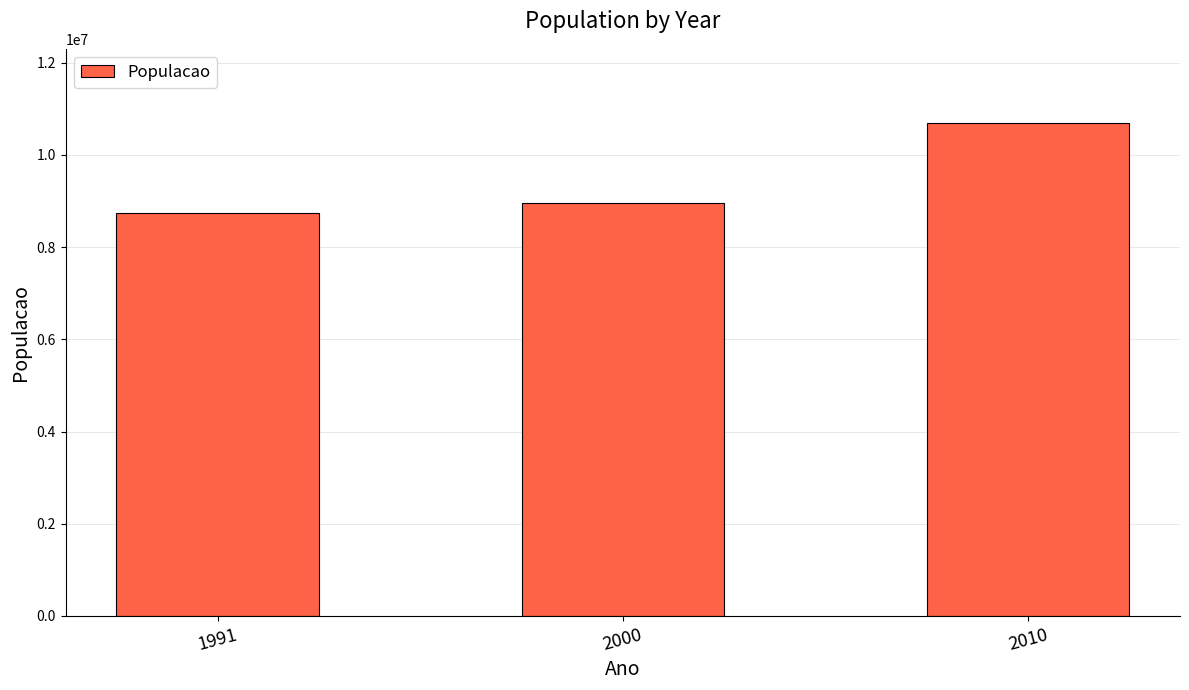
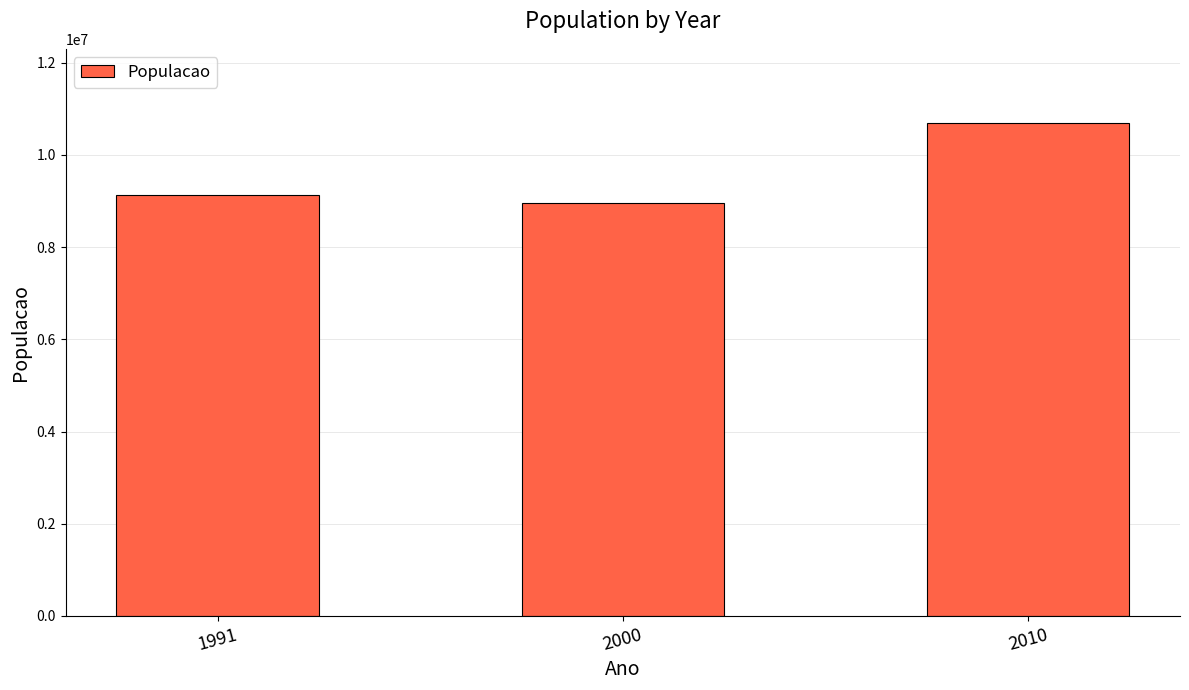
  {
-   "1991": 8700000,
+   "1991": 9100000,
    "2000": 9000000,
    "2010": 10700000
  }
